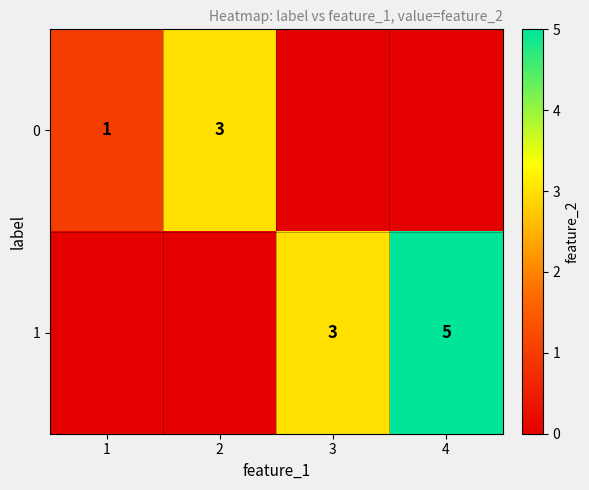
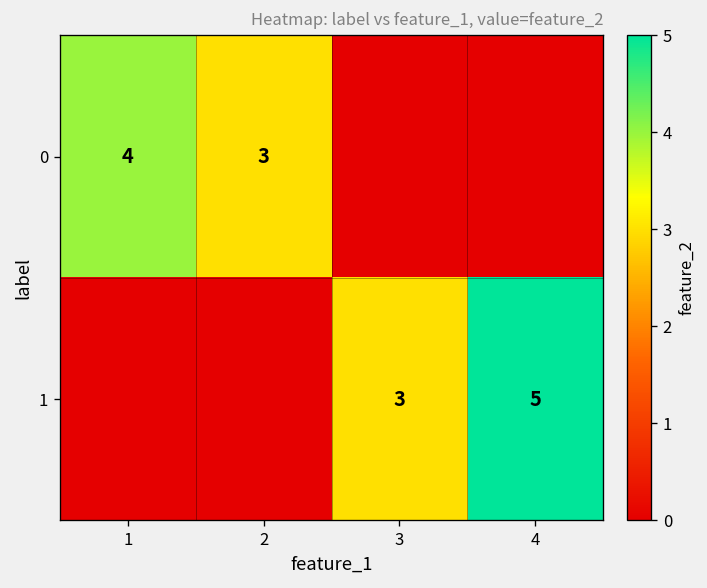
  {
    "0": {
-     "1": 1,
+     "1": 4,
      "2": 3
    },
    "1": {
      "3": 3,
      "4": 5
    }
  }
